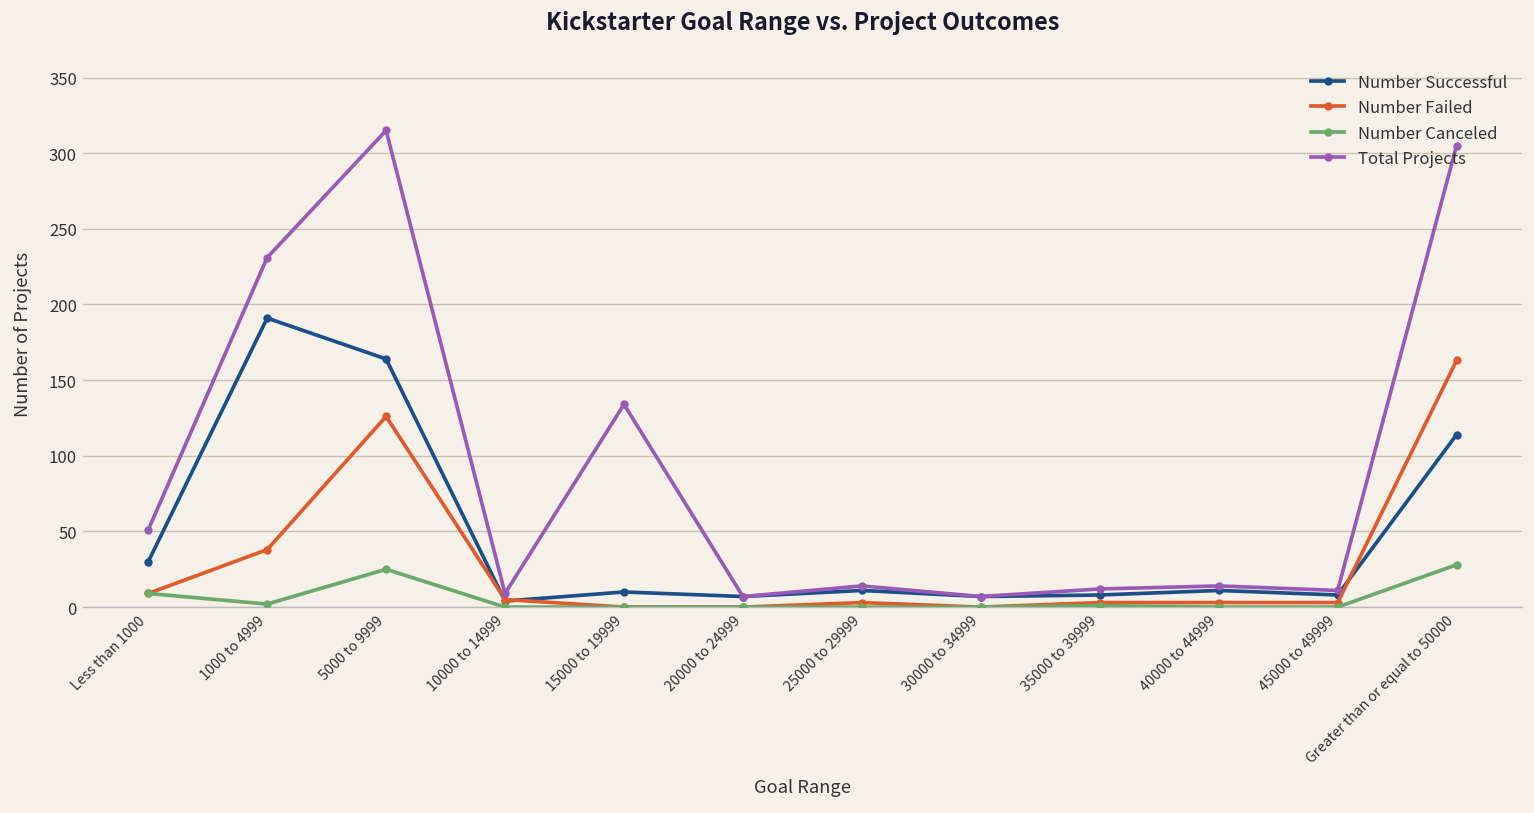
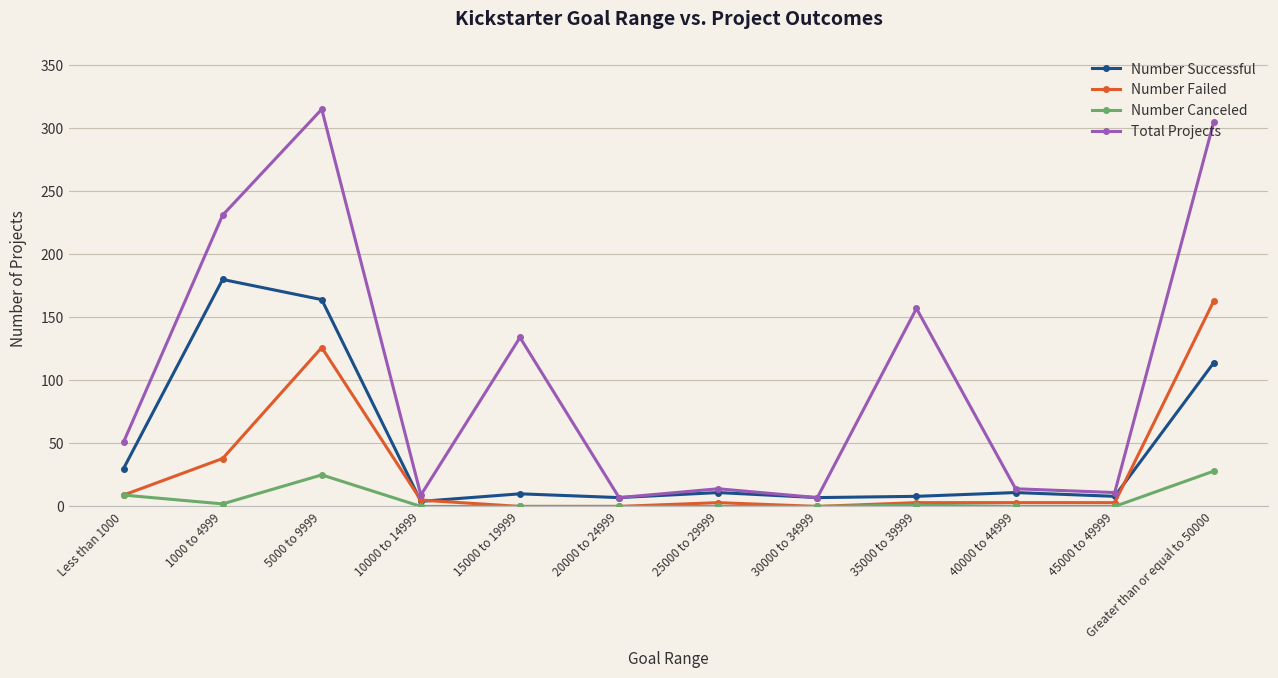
  {
    "Number Successful": {
      "Less than 1000": 30,
-     "1000 to 4999": 191,
+     "1000 to 4999": 180,
      "5000 to 9999": 164,
      "15000 to 19999": 10,
      "25000 to 29999": 11,
      "35000 to 39999": 8,
      "40000 to 44999": 11,
      "45000 to 49999": 8,
      "Greater than or equal to 50000": 114
    },
    "Number Failed": {
      "1000 to 4999": 38,
      "5000 to 9999": 126,
      "25000 to 29999": 3,
      "40000 to 44999": 3,
      "45000 to 49999": 3,
      "Greater than or equal to 50000": 163
    },
    "Number Canceled": {
      "1000 to 4999": 2,
      "5000 to 9999": 25,
      "10000 to 14999": 0,
      "25000 to 29999": 0,
      "40000 to 44999": 0,
      "45000 to 49999": 0,
      "Greater than or equal to 50000": 28
    },
    "Total Projects": {
      "Less than 1000": 51,
      "1000 to 4999": 231,
      "5000 to 9999": 315,
      "10000 to 14999": 9,
      "15000 to 19999": 134,
      "25000 to 29999": 14,
-     "35000 to 39999": 12,
+     "35000 to 39999": 157,
      "40000 to 44999": 14,
      "45000 to 49999": 11,
      "Greater than or equal to 50000": 305
    }
  }
